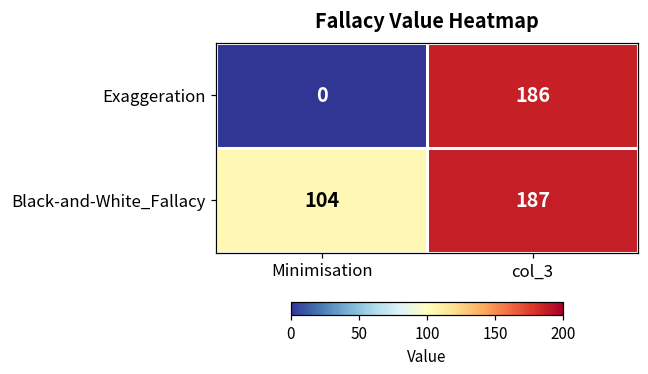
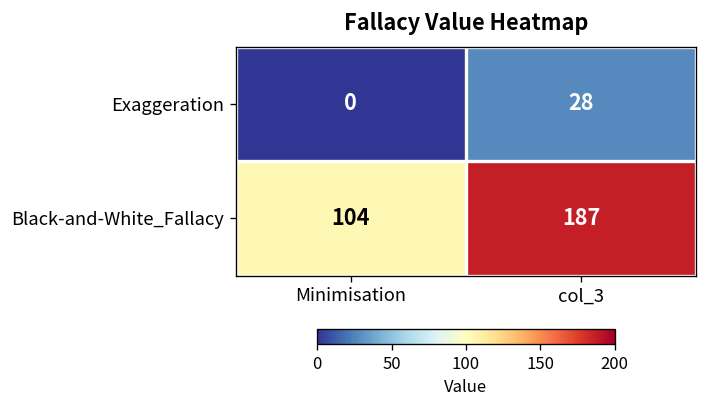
  {
    "Exaggeration": {
      "Minimisation": 0,
-     "col_3": 186
+     "col_3": 28
    },
    "Black-and-White_Fallacy": {
      "Minimisation": 104,
      "col_3": 187
    }
  }
